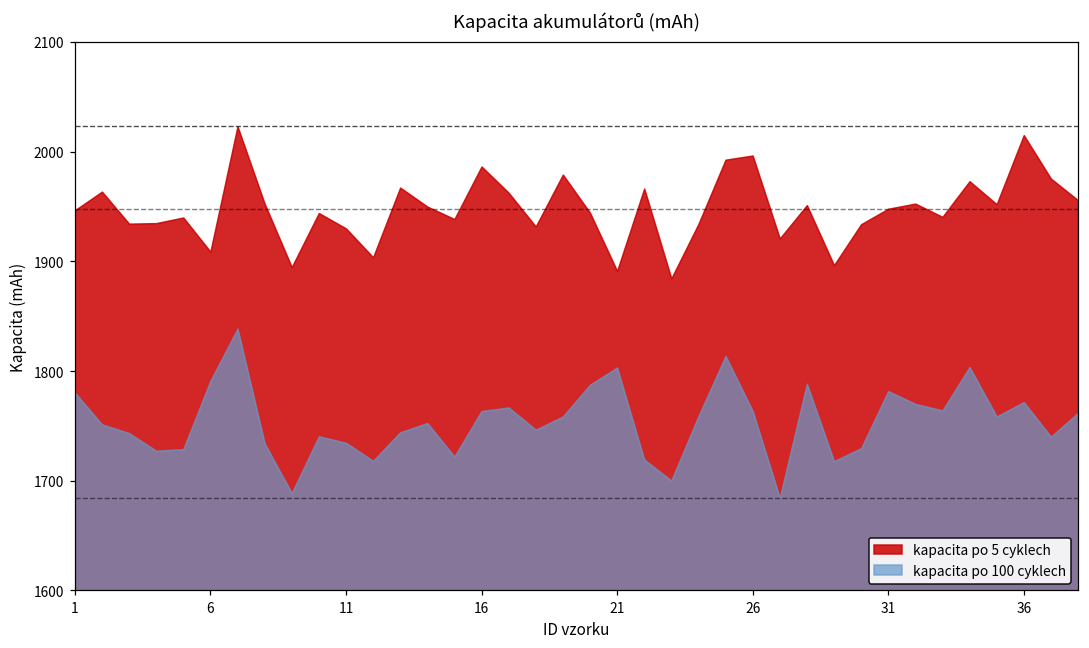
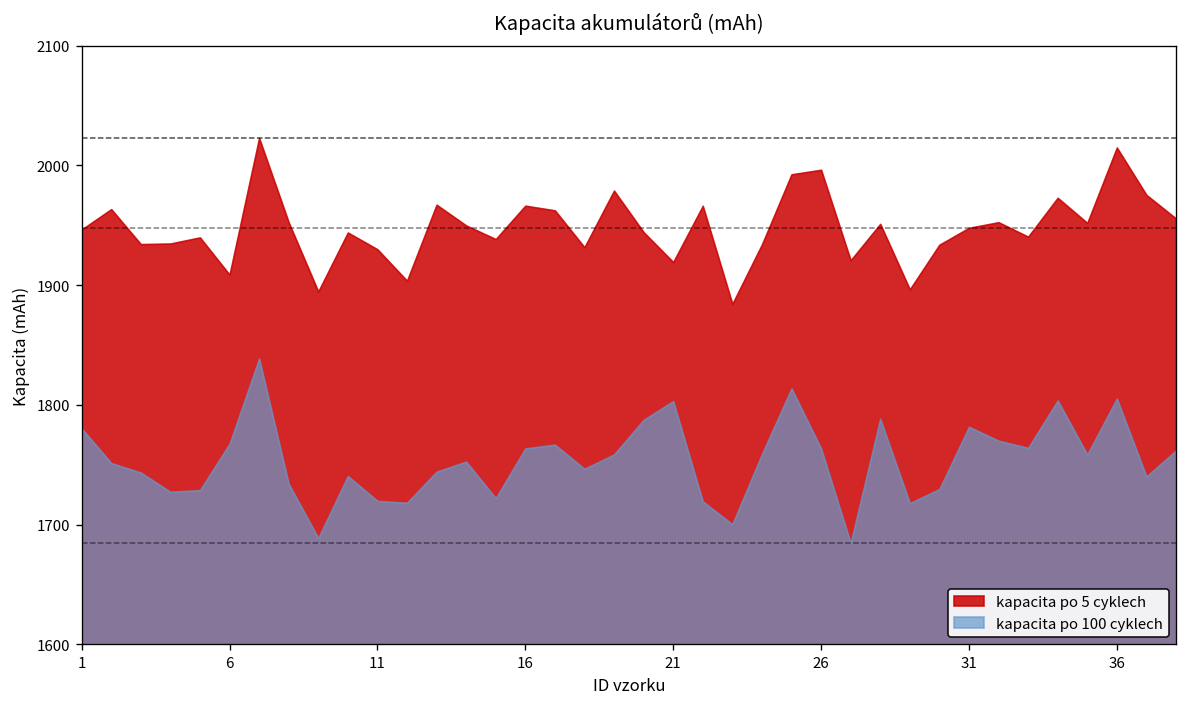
  {
    "kapacita po 5 cyklech": {
      "1": 1950,
      "6": 1910,
      "11": 1930,
-     "16": 1990,
-     "21": 1890,
+     "16": 1970,
+     "21": 1920,
      "26": 2000,
      "31": 1950,
      "36": 2020
    },
    "kapacita po 100 cyklech": {
      "1": 1780,
-     "6": 1790,
-     "11": 1730,
+     "6": 1770,
+     "11": 1720,
      "16": 1760,
      "21": 1800,
      "26": 1760,
      "31": 1780,
-     "36": 1770
+     "36": 1810
    }
  }
